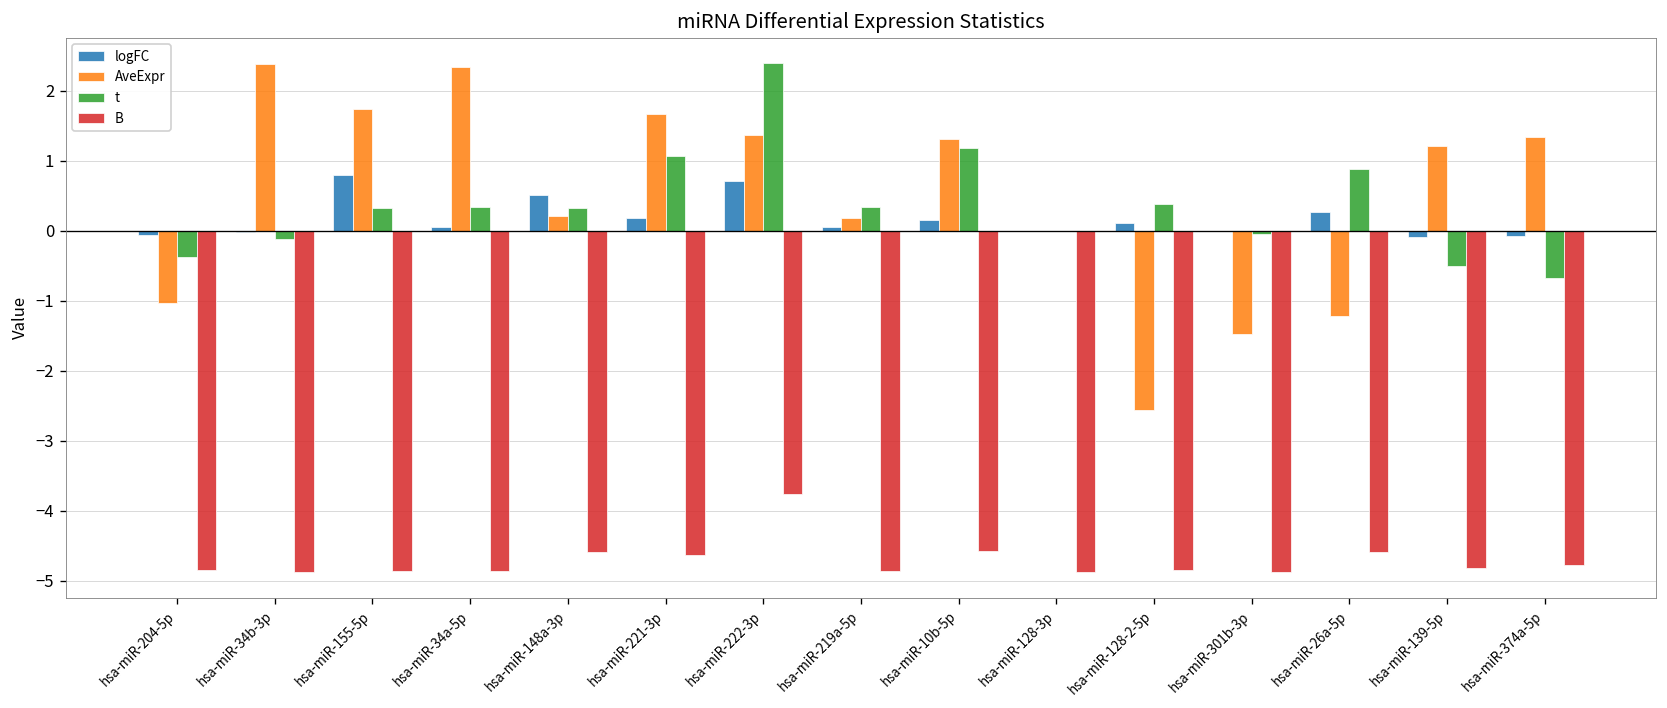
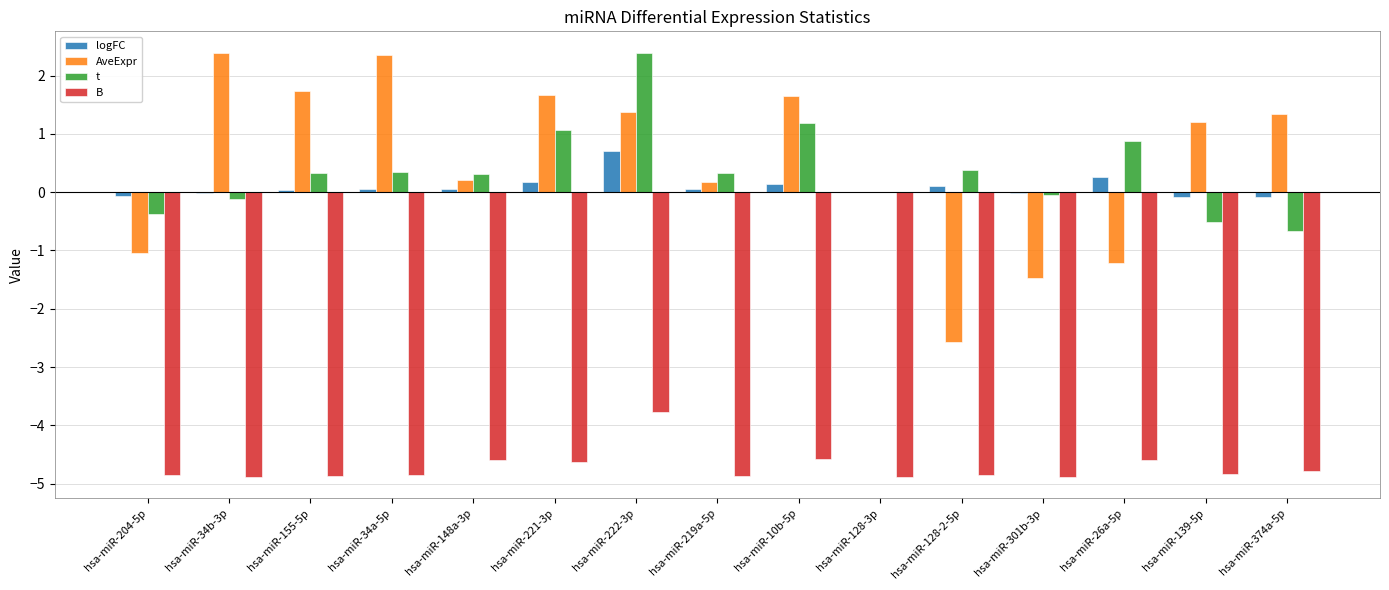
  {
    "logFC": {
      "hsa-miR-204-5p": -0.1,
-     "hsa-miR-155-5p": 0.8,
+     "hsa-miR-155-5p": 0.0,
      "hsa-miR-34a-5p": 0.1,
-     "hsa-miR-148a-3p": 0.5,
+     "hsa-miR-148a-3p": 0.1,
      "hsa-miR-221-3p": 0.2,
      "hsa-miR-222-3p": 0.7,
      "hsa-miR-219a-5p": 0.1,
      "hsa-miR-10b-5p": 0.1,
      "hsa-miR-128-3p": 0.0,
      "hsa-miR-128-2-5p": 0.1,
      "hsa-miR-26a-5p": 0.3,
      "hsa-miR-139-5p": -0.1,
      "hsa-miR-374a-5p": -0.1
    },
    "AveExpr": {
      "hsa-miR-204-5p": -1.0,
      "hsa-miR-34b-3p": 2.4,
      "hsa-miR-155-5p": 1.7,
      "hsa-miR-34a-5p": 2.3,
      "hsa-miR-148a-3p": 0.2,
      "hsa-miR-221-3p": 1.7,
      "hsa-miR-222-3p": 1.4,
      "hsa-miR-219a-5p": 0.2,
-     "hsa-miR-10b-5p": 1.3,
+     "hsa-miR-10b-5p": 1.6,
      "hsa-miR-128-3p": 0.0,
      "hsa-miR-128-2-5p": -2.6,
      "hsa-miR-301b-3p": -1.5,
      "hsa-miR-26a-5p": -1.2,
      "hsa-miR-139-5p": 1.2,
      "hsa-miR-374a-5p": 1.3
    },
    "t": {
      "hsa-miR-204-5p": -0.4,
      "hsa-miR-34b-3p": -0.1,
      "hsa-miR-155-5p": 0.3,
      "hsa-miR-34a-5p": 0.3,
      "hsa-miR-148a-3p": 0.3,
      "hsa-miR-221-3p": 1.1,
      "hsa-miR-222-3p": 2.4,
      "hsa-miR-219a-5p": 0.3,
      "hsa-miR-10b-5p": 1.2,
      "hsa-miR-128-3p": 0.0,
      "hsa-miR-128-2-5p": 0.4,
      "hsa-miR-301b-3p": -0.1,
      "hsa-miR-26a-5p": 0.9,
      "hsa-miR-139-5p": -0.5,
      "hsa-miR-374a-5p": -0.7
    },
    "B": {
      "hsa-miR-204-5p": -4.9,
      "hsa-miR-34b-3p": -4.9,
      "hsa-miR-155-5p": -4.9,
      "hsa-miR-34a-5p": -4.9,
      "hsa-miR-148a-3p": -4.6,
      "hsa-miR-221-3p": -4.6,
      "hsa-miR-222-3p": -3.8,
      "hsa-miR-219a-5p": -4.9,
      "hsa-miR-10b-5p": -4.6,
      "hsa-miR-128-3p": -4.9,
      "hsa-miR-128-2-5p": -4.8,
      "hsa-miR-301b-3p": -4.9,
      "hsa-miR-26a-5p": -4.6,
      "hsa-miR-139-5p": -4.8,
      "hsa-miR-374a-5p": -4.8
    }
  }
